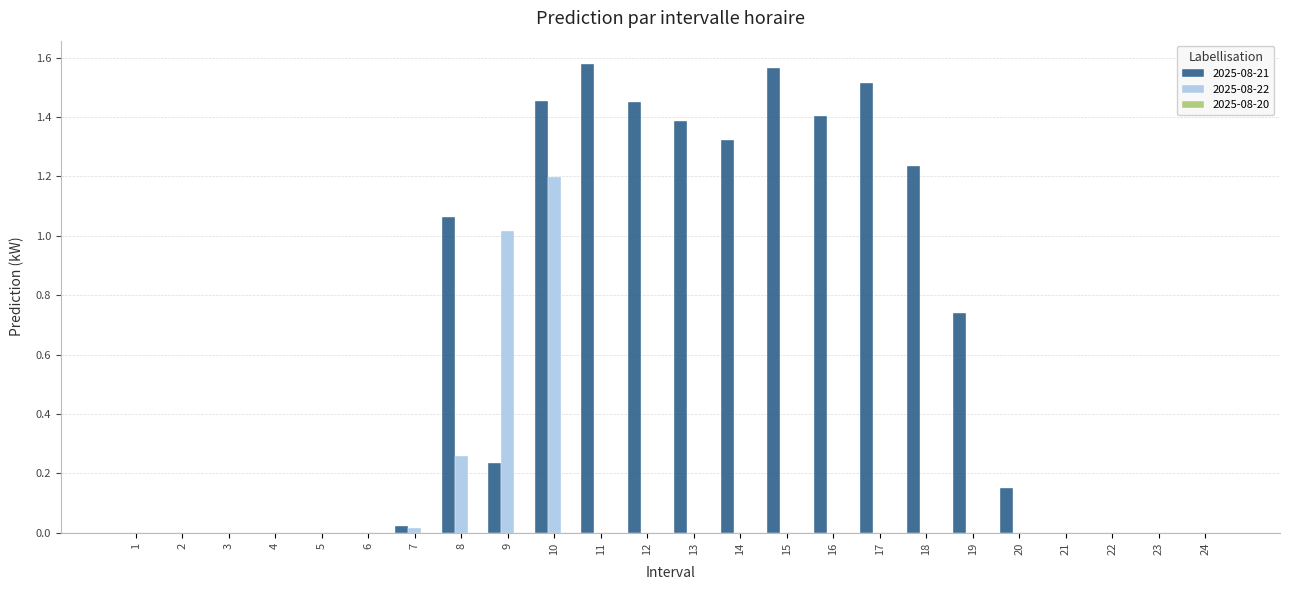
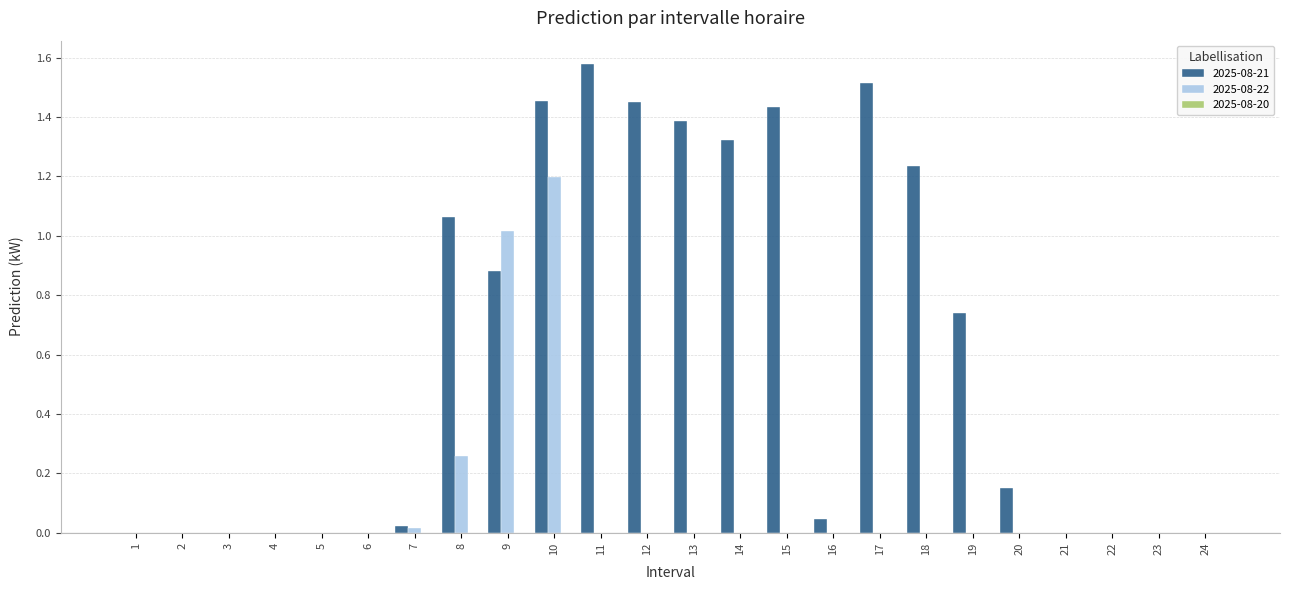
  {
    "2025-08-21": {
      "1": 0.00,
      "2": 0.00,
      "3": 0.00,
      "4": 0.00,
      "5": 0.00,
      "6": 0.00,
      "7": 0.02,
      "8": 1.06,
-     "9": 0.24,
+     "9": 0.88,
      "10": 1.45,
      "11": 1.58,
      "12": 1.45,
      "13": 1.39,
      "14": 1.32,
-     "15": 1.56,
-     "16": 1.40,
+     "15": 1.43,
+     "16": 0.05,
      "17": 1.51,
      "18": 1.23,
      "19": 0.74,
      "20": 0.15,
      "21": 0.00,
      "22": 0.00,
      "23": 0.00,
      "24": 0.00
    },
    "2025-08-22": {
      "1": 0.00,
      "2": 0.00,
      "3": 0.00,
      "4": 0.00,
      "5": 0.00,
      "6": 0.00,
      "7": 0.02,
      "8": 0.26,
      "9": 1.02,
      "10": 1.20,
      "11": 0.00,
      "12": 0.00,
      "13": 0.00,
      "14": 0.00,
      "15": 0.00,
      "16": 0.00,
      "17": 0.00,
      "18": 0.00,
      "19": 0.00,
      "20": 0.00,
      "21": 0.00,
      "22": 0.00,
      "23": 0.00,
      "24": 0.00
    },
    "2025-08-20": {
      "1": 0.00,
      "2": 0.00,
      "3": 0.00,
      "4": 0.00,
      "5": 0.00,
      "6": 0.00,
      "7": 0.00,
      "8": 0.00,
      "9": 0.00,
      "10": 0.00,
      "11": 0.00,
      "12": 0.00,
      "13": 0.00,
      "14": 0.00,
      "15": 0.00,
      "16": 0.00,
      "17": 0.00,
      "18": 0.00,
      "19": 0.00,
      "20": 0.00,
      "21": 0.00,
      "22": 0.00,
      "23": 0.00,
      "24": 0.00
    }
  }
